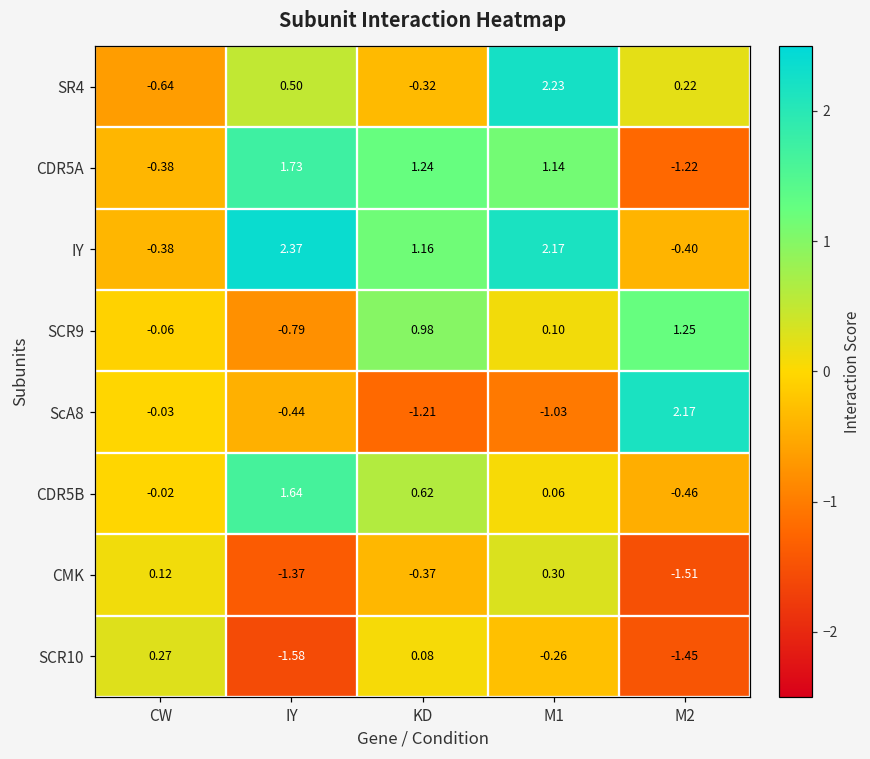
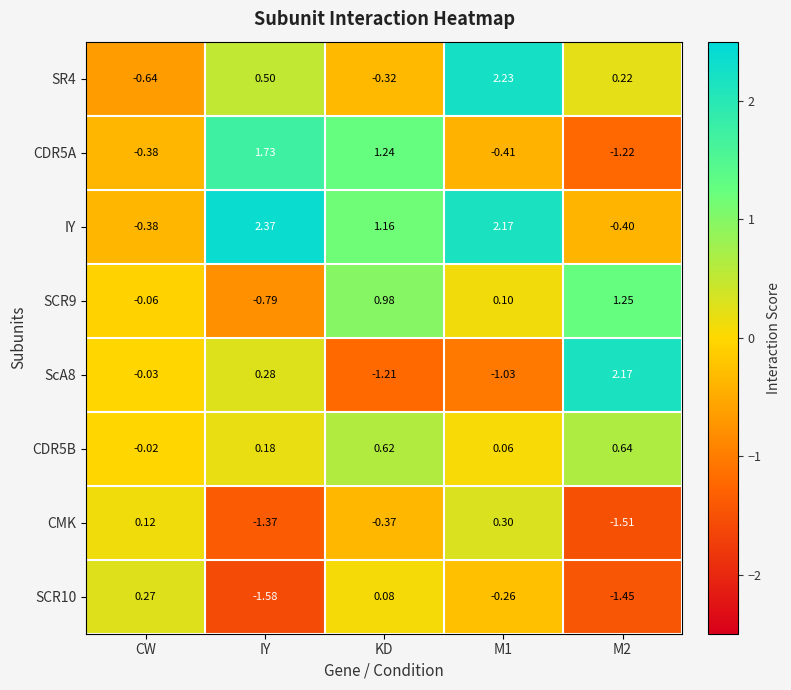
  {
    "SR4": {
      "CW": -0.64,
      "IY": 0.50,
      "KD": -0.32,
      "M1": 2.23,
      "M2": 0.22
    },
    "CDR5A": {
      "CW": -0.38,
      "IY": 1.73,
      "KD": 1.24,
-     "M1": 1.14,
+     "M1": -0.41,
      "M2": -1.22
    },
    "IY": {
      "CW": -0.38,
      "IY": 2.37,
      "KD": 1.16,
      "M1": 2.17,
      "M2": -0.40
    },
    "SCR9": {
      "CW": -0.06,
      "IY": -0.79,
      "KD": 0.98,
      "M1": 0.10,
      "M2": 1.25
    },
    "ScA8": {
      "CW": -0.03,
-     "IY": -0.44,
+     "IY": 0.28,
      "KD": -1.21,
      "M1": -1.03,
      "M2": 2.17
    },
    "CDR5B": {
      "CW": -0.02,
-     "IY": 1.64,
+     "IY": 0.18,
      "KD": 0.62,
      "M1": 0.06,
-     "M2": -0.46
+     "M2": 0.64
    },
    "CMK": {
      "CW": 0.12,
      "IY": -1.37,
      "KD": -0.37,
      "M1": 0.30,
      "M2": -1.51
    },
    "SCR10": {
      "CW": 0.27,
      "IY": -1.58,
      "KD": 0.08,
      "M1": -0.26,
      "M2": -1.45
    }
  }
